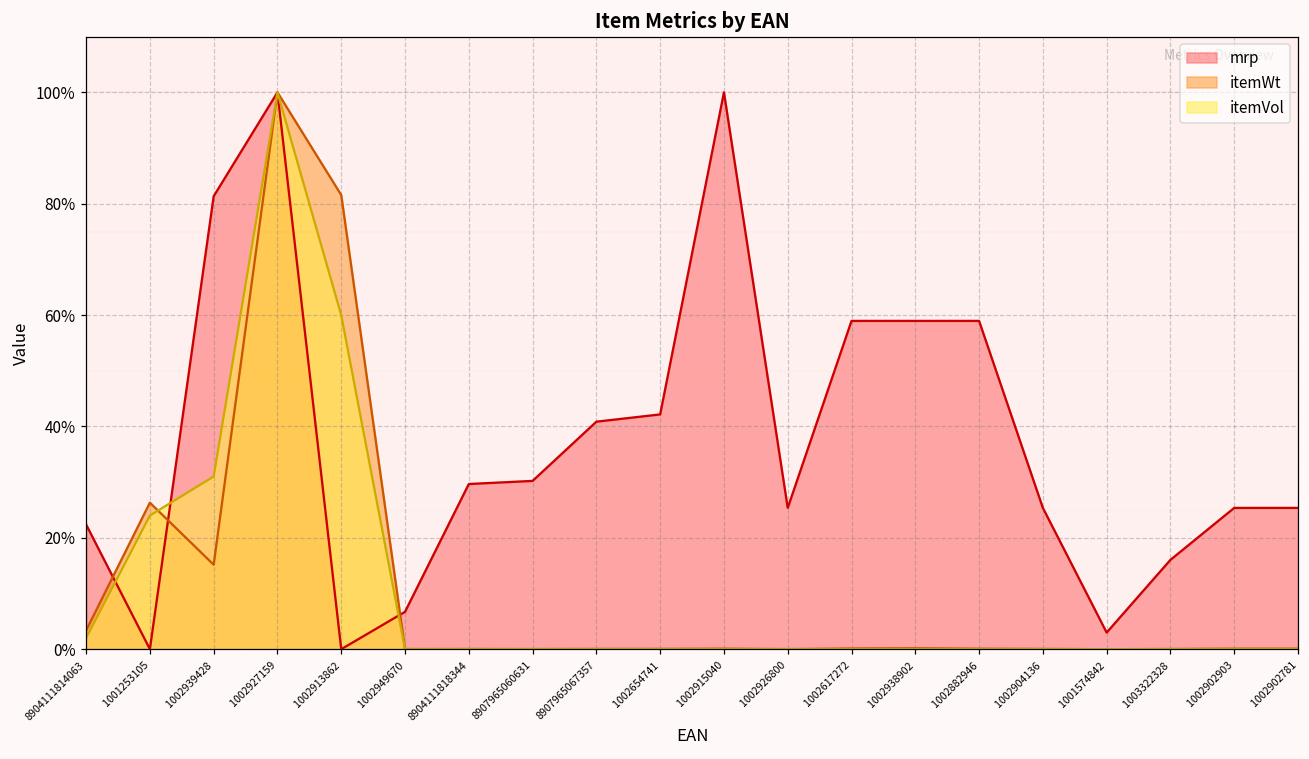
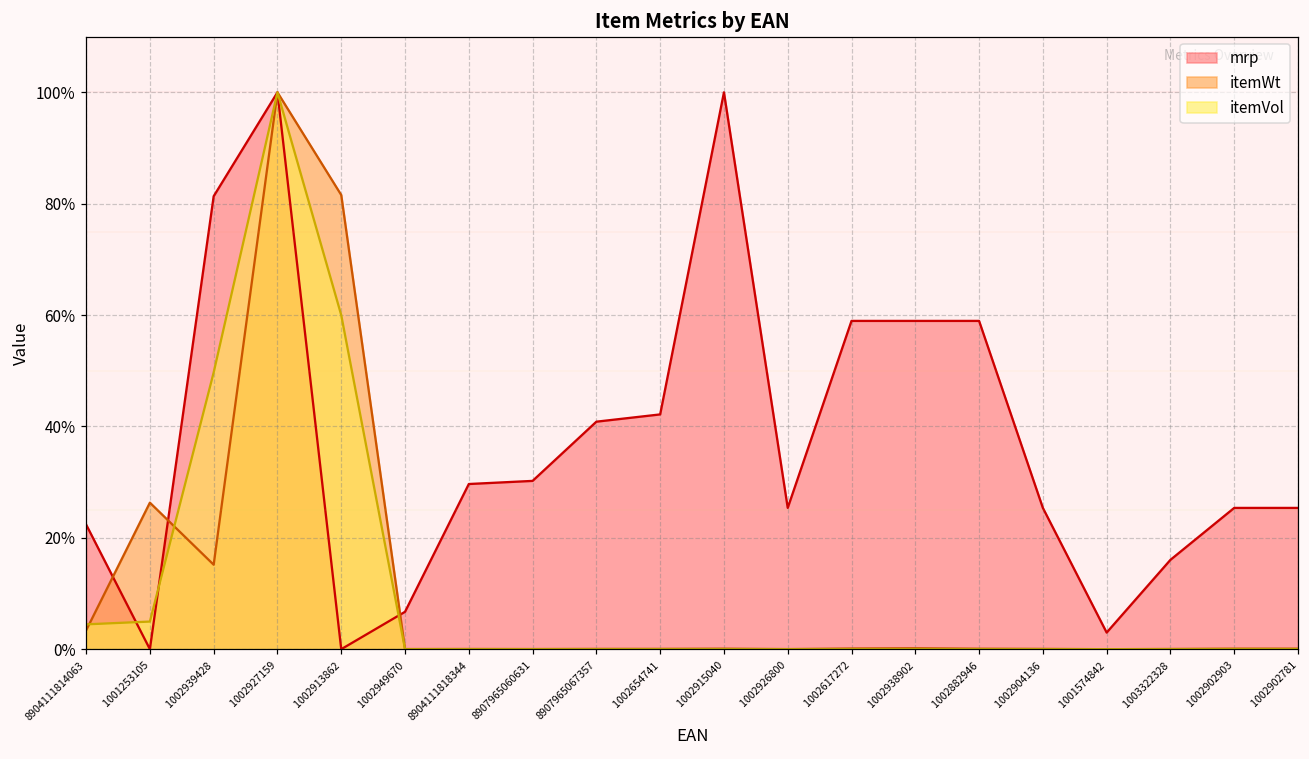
  {
    "itemVol": {
-     "8904111814063": "2%",
-     "1001253105": "24%",
-     "1002939428": "31%",
+     "8904111814063": "4%",
+     "1001253105": "5%",
+     "1002939428": "50%",
      "1002913862": "60%"
    }
  }
